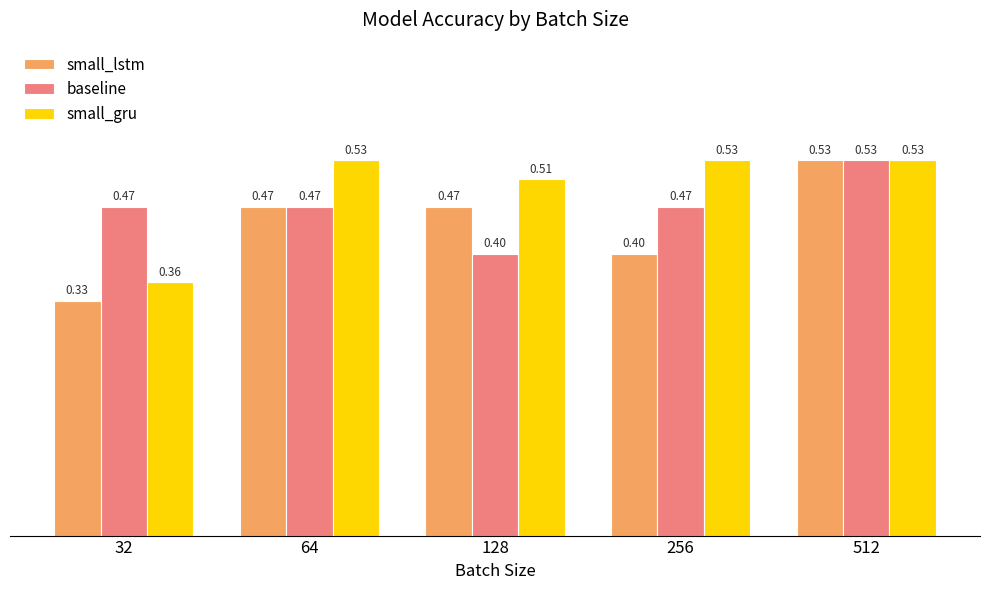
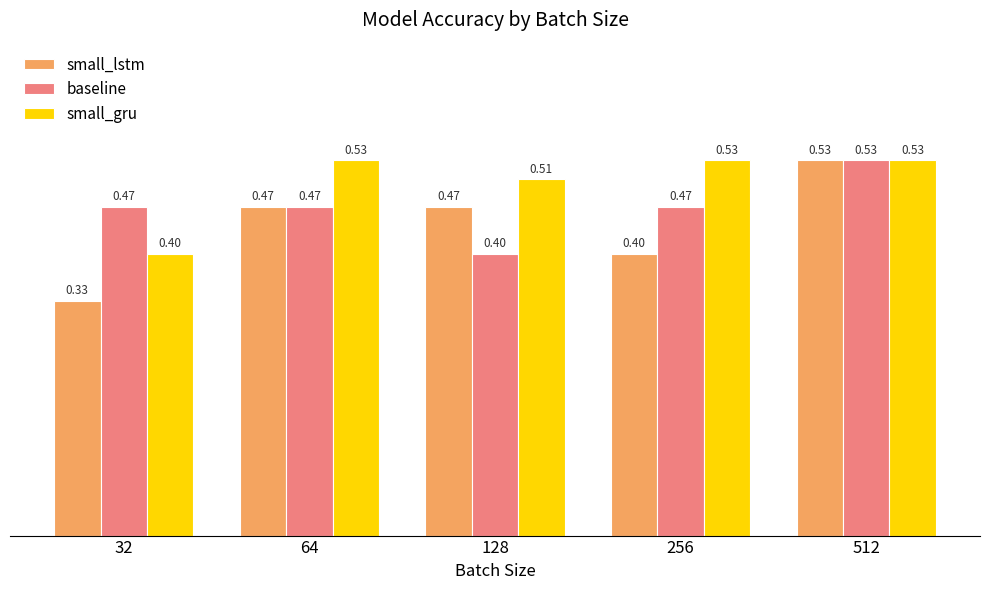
  {
    "small_gru": {
-     "32": 0.36,
+     "32": 0.40,
      "64": 0.53,
      "128": 0.51,
      "256": 0.53,
      "512": 0.53
    }
  }
